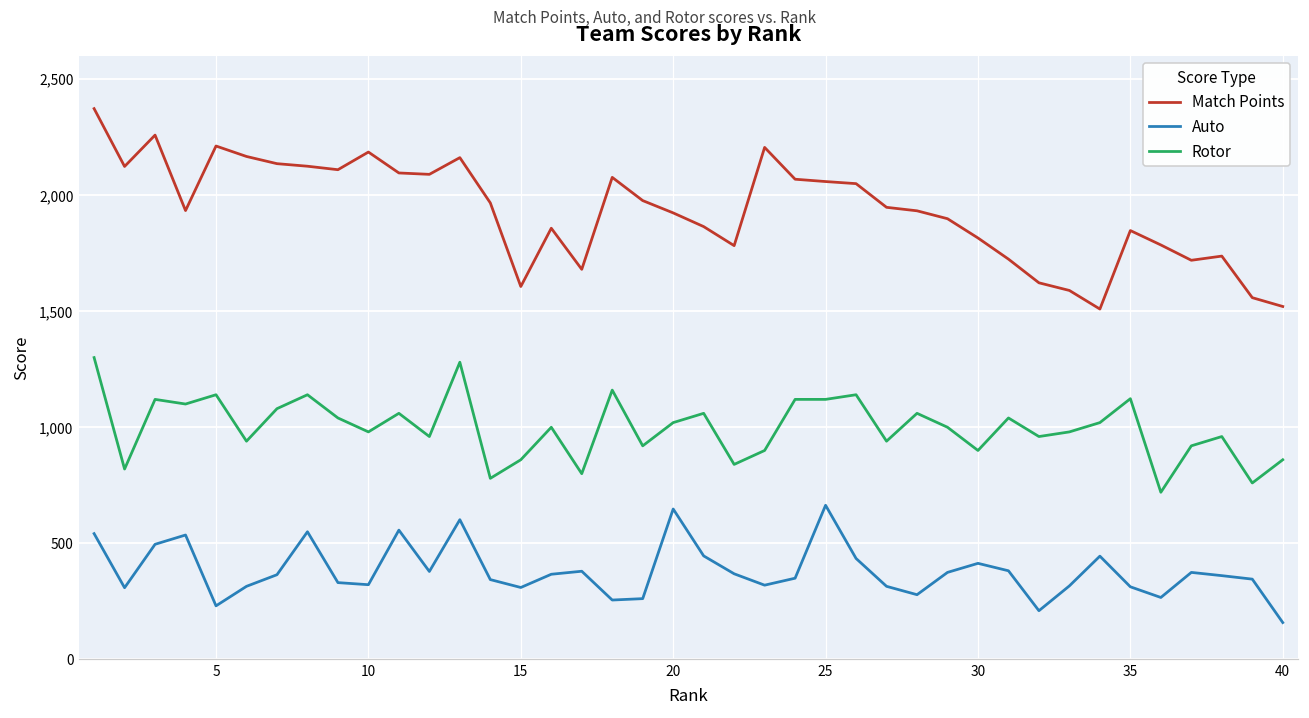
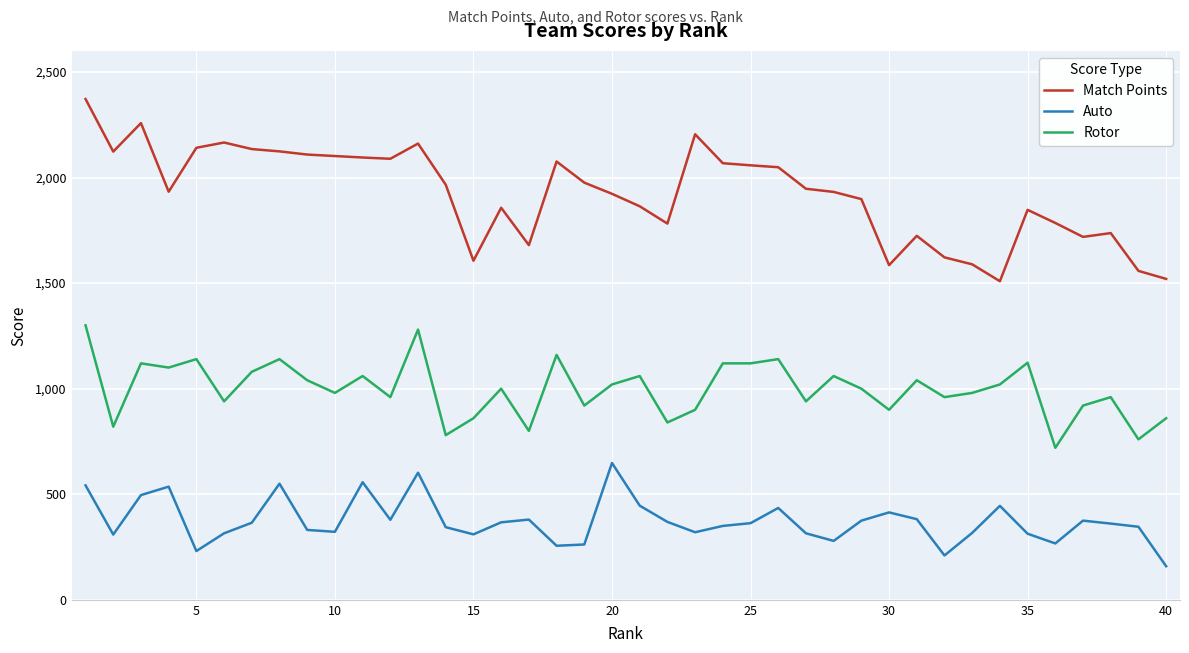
  {
    "Match Points": {
-     "5": "2,210",
-     "10": "2,190",
+     "5": "2,140",
+     "10": "2,100",
      "15": "1,610",
      "20": "1,920",
      "25": "2,060",
-     "30": "1,820",
+     "30": "1,590",
      "35": "1,850",
      "40": "1,520"
    },
    "Auto": {
      "5": "230",
      "10": "320",
      "15": "310",
      "20": "650",
-     "25": "660",
+     "25": "360",
      "30": "410",
      "35": "310",
      "40": "160"
    },
    "Rotor": {
      "5": "1,140",
      "10": "980",
      "15": "860",
      "20": "1,020",
      "25": "1,120",
      "30": "900",
      "35": "1,120",
      "40": "860"
    }
  }
